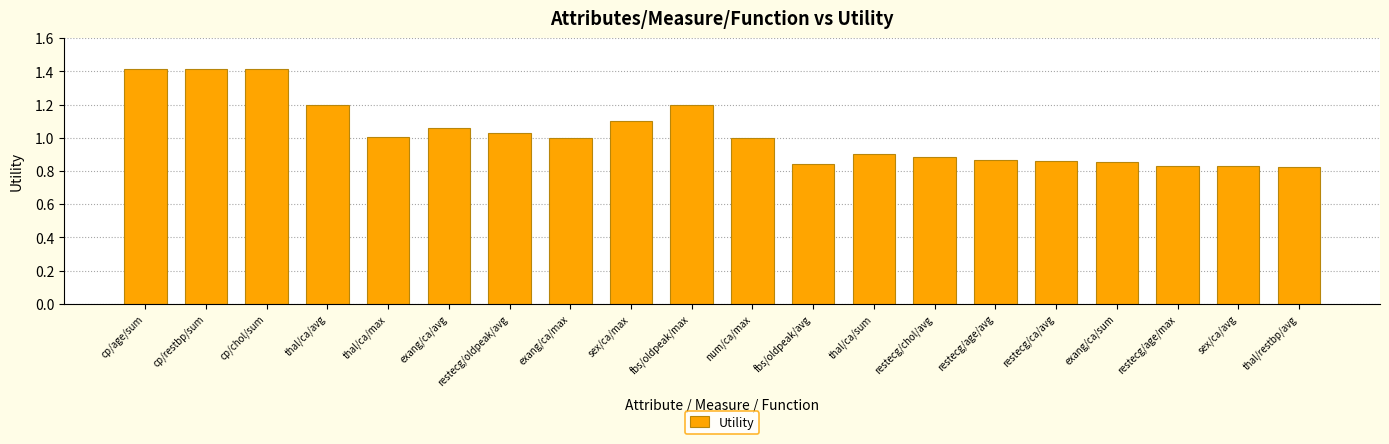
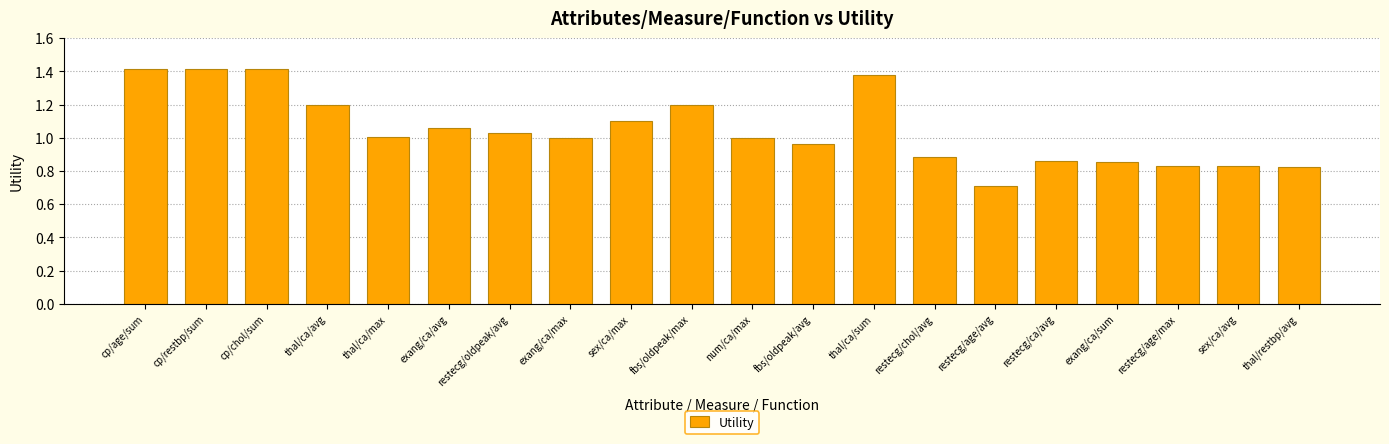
  {
    "cp/age/sum": 1.41,
    "cp/restbp/sum": 1.41,
    "cp/chol/sum": 1.41,
    "thal/ca/avg": 1.20,
    "thal/ca/max": 1.01,
    "exang/ca/avg": 1.06,
    "restecg/oldpeak/avg": 1.03,
    "exang/ca/max": 1.00,
    "sex/ca/max": 1.10,
    "fbs/oldpeak/max": 1.20,
    "num/ca/max": 1.00,
-   "fbs/oldpeak/avg": 0.84,
-   "thal/ca/sum": 0.90,
+   "fbs/oldpeak/avg": 0.96,
+   "thal/ca/sum": 1.38,
    "restecg/chol/avg": 0.89,
-   "restecg/age/avg": 0.87,
+   "restecg/age/avg": 0.71,
    "restecg/ca/avg": 0.86,
    "exang/ca/sum": 0.86,
    "restecg/age/max": 0.83,
    "sex/ca/avg": 0.83,
    "thal/restbp/avg": 0.82
  }
